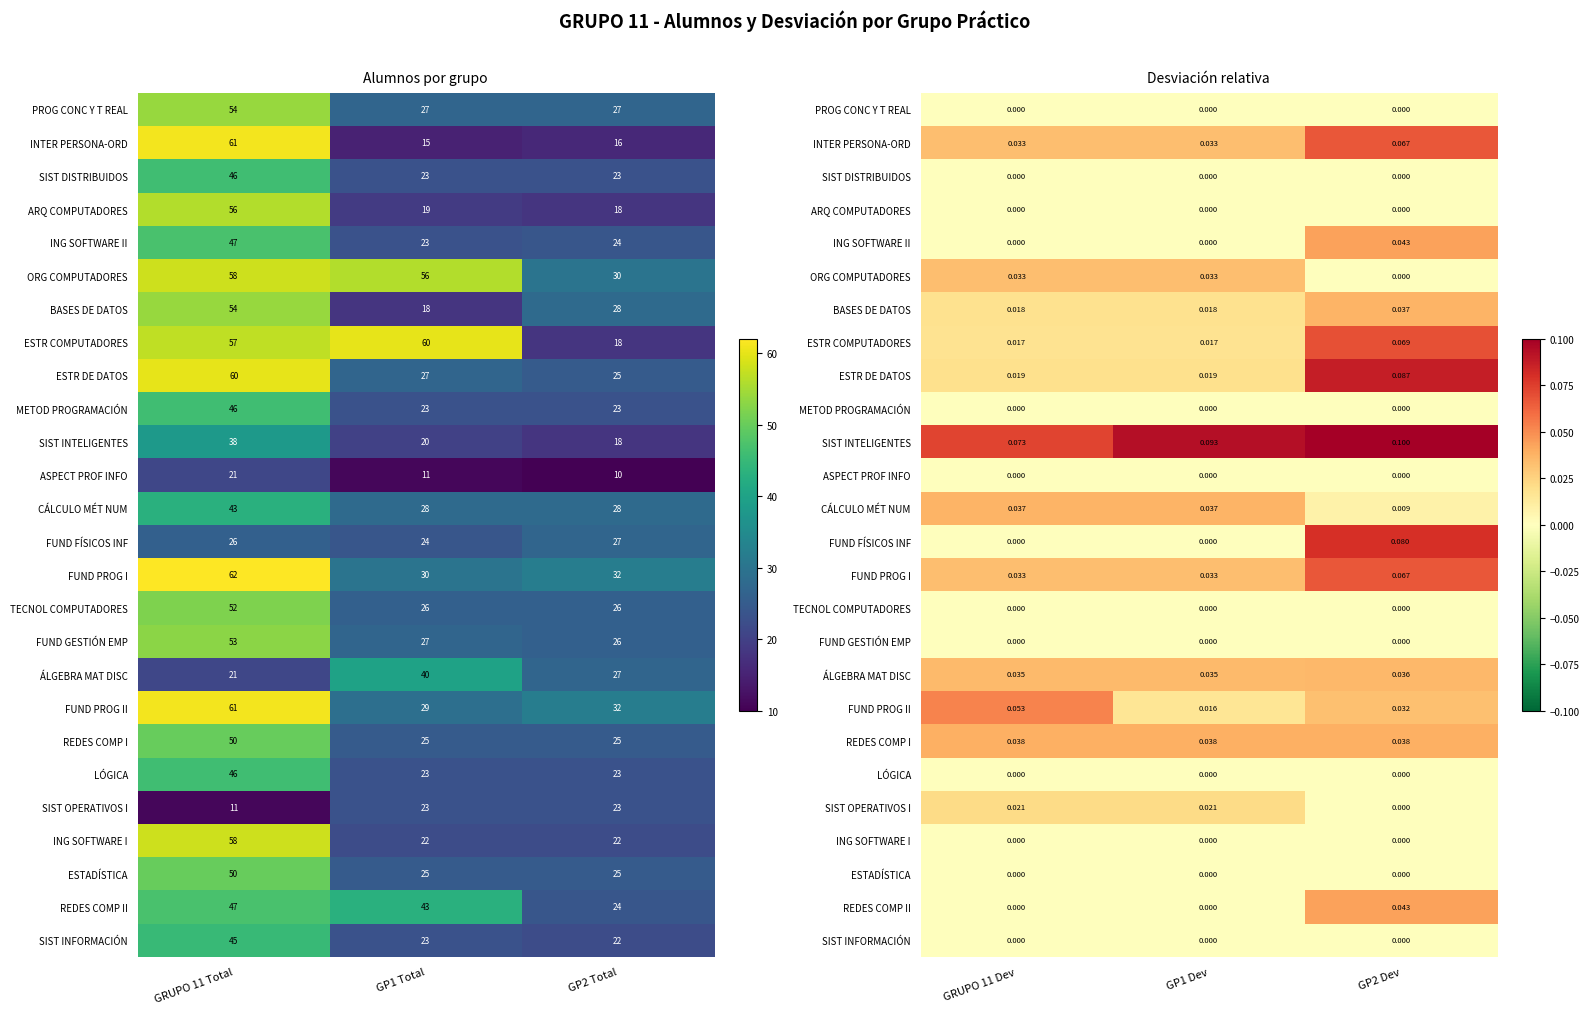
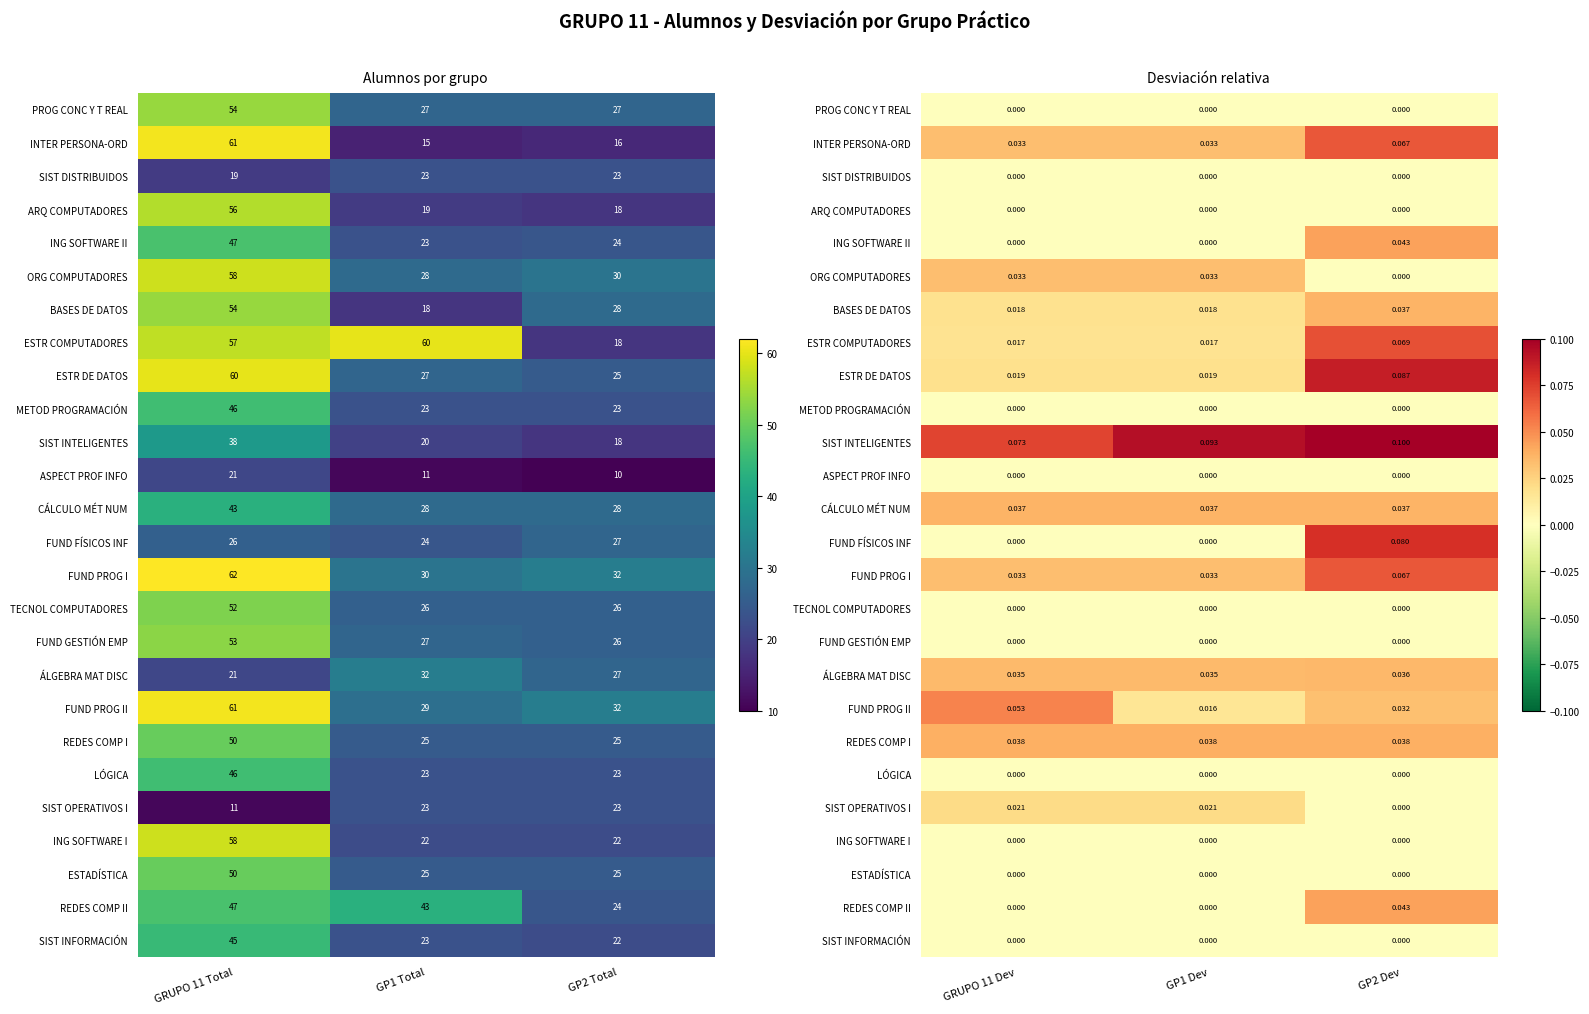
  {
    "Alumnos por grupo": {
      "PROG CONC Y T REAL": {
        "GRUPO 11 Total": 54,
        "GP1 Total": 27,
        "GP2 Total": 27
      },
      "INTER PERSONA-ORD": {
        "GRUPO 11 Total": 61,
        "GP1 Total": 15,
        "GP2 Total": 16
      },
      "SIST DISTRIBUIDOS": {
-       "GRUPO 11 Total": 46,
+       "GRUPO 11 Total": 19,
        "GP1 Total": 23,
        "GP2 Total": 23
      },
      "ARQ COMPUTADORES": {
        "GRUPO 11 Total": 56,
        "GP1 Total": 19,
        "GP2 Total": 18
      },
      "ING SOFTWARE II": {
        "GRUPO 11 Total": 47,
        "GP1 Total": 23,
        "GP2 Total": 24
      },
      "ORG COMPUTADORES": {
        "GRUPO 11 Total": 58,
-       "GP1 Total": 56,
+       "GP1 Total": 28,
        "GP2 Total": 30
      },
      "BASES DE DATOS": {
        "GRUPO 11 Total": 54,
        "GP1 Total": 18,
        "GP2 Total": 28
      },
      "ESTR COMPUTADORES": {
        "GRUPO 11 Total": 57,
        "GP1 Total": 60,
        "GP2 Total": 18
      },
      "ESTR DE DATOS": {
        "GRUPO 11 Total": 60,
        "GP1 Total": 27,
        "GP2 Total": 25
      },
      "METOD PROGRAMACIÓN": {
        "GRUPO 11 Total": 46,
        "GP1 Total": 23,
        "GP2 Total": 23
      },
      "SIST INTELIGENTES": {
        "GRUPO 11 Total": 38,
        "GP1 Total": 20,
        "GP2 Total": 18
      },
      "ASPECT PROF INFO": {
        "GRUPO 11 Total": 21,
        "GP1 Total": 11,
        "GP2 Total": 10
      },
      "CÁLCULO MÉT NUM": {
        "GRUPO 11 Total": 43,
        "GP1 Total": 28,
        "GP2 Total": 28
      },
      "FUND FÍSICOS INF": {
        "GRUPO 11 Total": 26,
        "GP1 Total": 24,
        "GP2 Total": 27
      },
      "FUND PROG I": {
        "GRUPO 11 Total": 62,
        "GP1 Total": 30,
        "GP2 Total": 32
      },
      "TECNOL COMPUTADORES": {
        "GRUPO 11 Total": 52,
        "GP1 Total": 26,
        "GP2 Total": 26
      },
      "FUND GESTIÓN EMP": {
        "GRUPO 11 Total": 53,
        "GP1 Total": 27,
        "GP2 Total": 26
      },
      "ÁLGEBRA MAT DISC": {
        "GRUPO 11 Total": 21,
-       "GP1 Total": 40,
+       "GP1 Total": 32,
        "GP2 Total": 27
      },
      "FUND PROG II": {
        "GRUPO 11 Total": 61,
        "GP1 Total": 29,
        "GP2 Total": 32
      },
      "REDES COMP I": {
        "GRUPO 11 Total": 50,
        "GP1 Total": 25,
        "GP2 Total": 25
      },
      "LÓGICA": {
        "GRUPO 11 Total": 46,
        "GP1 Total": 23,
        "GP2 Total": 23
      },
      "SIST OPERATIVOS I": {
        "GRUPO 11 Total": 11,
        "GP1 Total": 23,
        "GP2 Total": 23
      },
      "ING SOFTWARE I": {
        "GRUPO 11 Total": 58,
        "GP1 Total": 22,
        "GP2 Total": 22
      },
      "ESTADÍSTICA": {
        "GRUPO 11 Total": 50,
        "GP1 Total": 25,
        "GP2 Total": 25
      },
      "REDES COMP II": {
        "GRUPO 11 Total": 47,
        "GP1 Total": 43,
        "GP2 Total": 24
      },
      "SIST INFORMACIÓN": {
        "GRUPO 11 Total": 45,
        "GP1 Total": 23,
        "GP2 Total": 22
      }
    },
    "Desviación relativa": {
      "PROG CONC Y T REAL": {
        "GRUPO 11 Dev": 0.000,
        "GP1 Dev": 0.000,
        "GP2 Dev": 0.000
      },
      "INTER PERSONA-ORD": {
        "GRUPO 11 Dev": 0.033,
        "GP1 Dev": 0.033,
        "GP2 Dev": 0.067
      },
      "SIST DISTRIBUIDOS": {
        "GRUPO 11 Dev": 0.000,
        "GP1 Dev": 0.000,
        "GP2 Dev": 0.000
      },
      "ARQ COMPUTADORES": {
        "GRUPO 11 Dev": 0.000,
        "GP1 Dev": 0.000,
        "GP2 Dev": 0.000
      },
      "ING SOFTWARE II": {
        "GRUPO 11 Dev": 0.000,
        "GP1 Dev": 0.000,
        "GP2 Dev": 0.043
      },
      "ORG COMPUTADORES": {
        "GRUPO 11 Dev": 0.033,
        "GP1 Dev": 0.033,
        "GP2 Dev": 0.000
      },
      "BASES DE DATOS": {
        "GRUPO 11 Dev": 0.018,
        "GP1 Dev": 0.018,
        "GP2 Dev": 0.037
      },
      "ESTR COMPUTADORES": {
        "GRUPO 11 Dev": 0.017,
        "GP1 Dev": 0.017,
        "GP2 Dev": 0.069
      },
      "ESTR DE DATOS": {
        "GRUPO 11 Dev": 0.019,
        "GP1 Dev": 0.019,
        "GP2 Dev": 0.087
      },
      "METOD PROGRAMACIÓN": {
        "GRUPO 11 Dev": 0.000,
        "GP1 Dev": 0.000,
        "GP2 Dev": 0.000
      },
      "SIST INTELIGENTES": {
        "GRUPO 11 Dev": 0.073,
        "GP1 Dev": 0.093,
        "GP2 Dev": 0.100
      },
      "ASPECT PROF INFO": {
        "GRUPO 11 Dev": 0.000,
        "GP1 Dev": 0.000,
        "GP2 Dev": 0.000
      },
      "CÁLCULO MÉT NUM": {
        "GRUPO 11 Dev": 0.037,
        "GP1 Dev": 0.037,
-       "GP2 Dev": 0.009
+       "GP2 Dev": 0.037
      },
      "FUND FÍSICOS INF": {
        "GRUPO 11 Dev": 0.000,
        "GP1 Dev": 0.000,
        "GP2 Dev": 0.080
      },
      "FUND PROG I": {
        "GRUPO 11 Dev": 0.033,
        "GP1 Dev": 0.033,
        "GP2 Dev": 0.067
      },
      "TECNOL COMPUTADORES": {
        "GRUPO 11 Dev": 0.000,
        "GP1 Dev": 0.000,
        "GP2 Dev": 0.000
      },
      "FUND GESTIÓN EMP": {
        "GRUPO 11 Dev": 0.000,
        "GP1 Dev": 0.000,
        "GP2 Dev": 0.000
      },
      "ÁLGEBRA MAT DISC": {
        "GRUPO 11 Dev": 0.035,
        "GP1 Dev": 0.035,
        "GP2 Dev": 0.036
      },
      "FUND PROG II": {
        "GRUPO 11 Dev": 0.053,
        "GP1 Dev": 0.016,
        "GP2 Dev": 0.032
      },
      "REDES COMP I": {
        "GRUPO 11 Dev": 0.038,
        "GP1 Dev": 0.038,
        "GP2 Dev": 0.038
      },
      "LÓGICA": {
        "GRUPO 11 Dev": 0.000,
        "GP1 Dev": 0.000,
        "GP2 Dev": 0.000
      },
      "SIST OPERATIVOS I": {
        "GRUPO 11 Dev": 0.021,
        "GP1 Dev": 0.021,
        "GP2 Dev": 0.000
      },
      "ING SOFTWARE I": {
        "GRUPO 11 Dev": 0.000,
        "GP1 Dev": 0.000,
        "GP2 Dev": 0.000
      },
      "ESTADÍSTICA": {
        "GRUPO 11 Dev": 0.000,
        "GP1 Dev": 0.000,
        "GP2 Dev": 0.000
      },
      "REDES COMP II": {
        "GRUPO 11 Dev": 0.000,
        "GP1 Dev": 0.000,
        "GP2 Dev": 0.043
      },
      "SIST INFORMACIÓN": {
        "GRUPO 11 Dev": 0.000,
        "GP1 Dev": 0.000,
        "GP2 Dev": 0.000
      }
    }
  }
